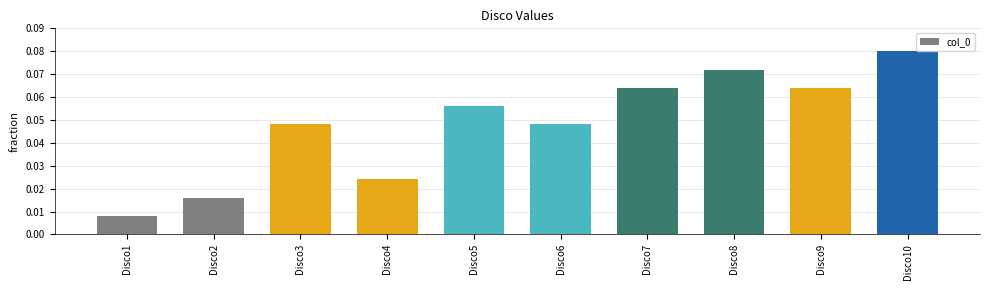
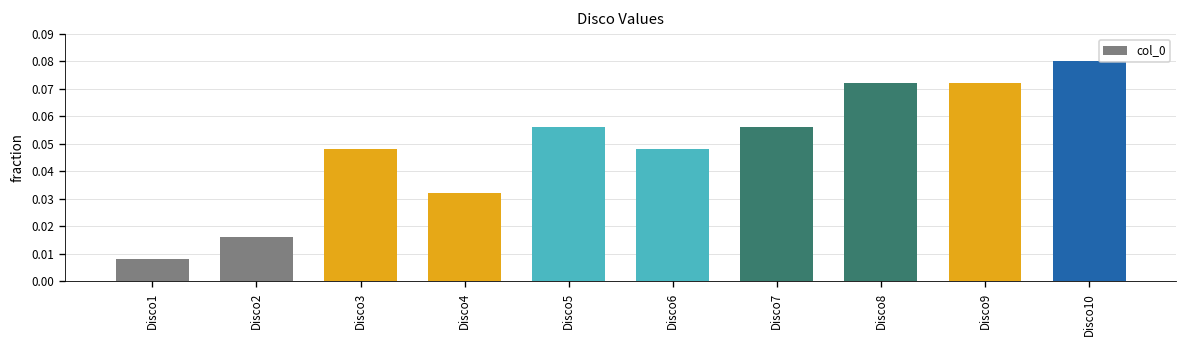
  {
    "Disco1": 0.008,
    "Disco2": 0.016,
    "Disco3": 0.048,
-   "Disco4": 0.024,
+   "Disco4": 0.032,
    "Disco5": 0.056,
    "Disco6": 0.048,
-   "Disco7": 0.064,
+   "Disco7": 0.056,
    "Disco8": 0.072,
-   "Disco9": 0.064,
+   "Disco9": 0.072,
    "Disco10": 0.080
  }
